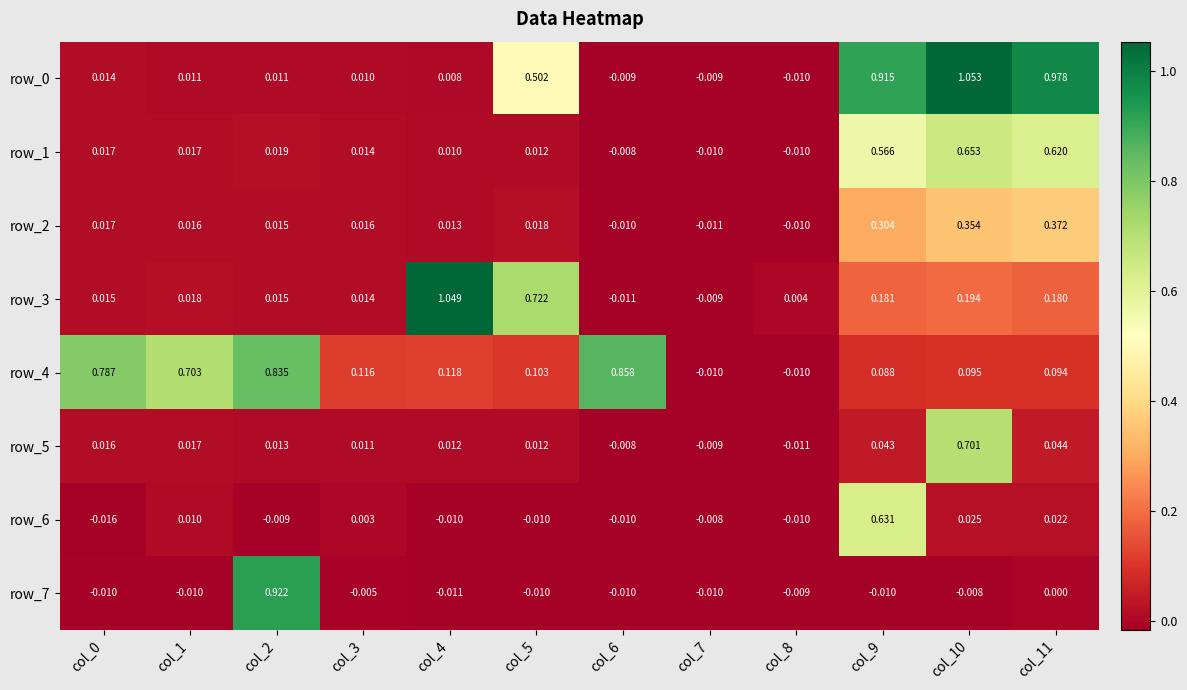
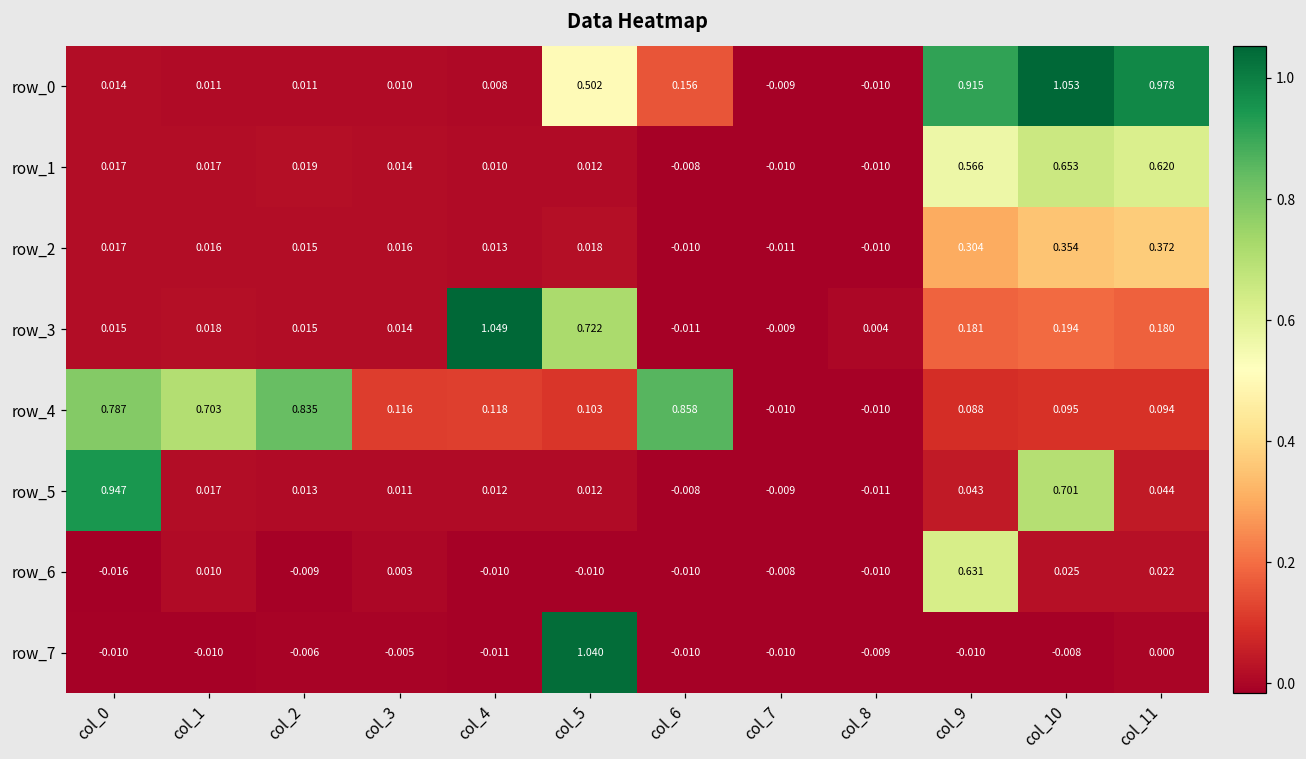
  {
    "row_0": {
      "col_0": 0.014,
      "col_1": 0.011,
      "col_2": 0.011,
      "col_3": 0.010,
      "col_4": 0.008,
      "col_5": 0.502,
-     "col_6": -0.009,
+     "col_6": 0.156,
      "col_7": -0.009,
      "col_8": -0.010,
      "col_9": 0.915,
      "col_10": 1.053,
      "col_11": 0.978
    },
    "row_1": {
      "col_0": 0.017,
      "col_1": 0.017,
      "col_2": 0.019,
      "col_3": 0.014,
      "col_4": 0.010,
      "col_5": 0.012,
      "col_6": -0.008,
      "col_7": -0.010,
      "col_8": -0.010,
      "col_9": 0.566,
      "col_10": 0.653,
      "col_11": 0.620
    },
    "row_2": {
      "col_0": 0.017,
      "col_1": 0.016,
      "col_2": 0.015,
      "col_3": 0.016,
      "col_4": 0.013,
      "col_5": 0.018,
      "col_6": -0.010,
      "col_7": -0.011,
      "col_8": -0.010,
      "col_9": 0.304,
      "col_10": 0.354,
      "col_11": 0.372
    },
    "row_3": {
      "col_0": 0.015,
      "col_1": 0.018,
      "col_2": 0.015,
      "col_3": 0.014,
      "col_4": 1.049,
      "col_5": 0.722,
      "col_6": -0.011,
      "col_7": -0.009,
      "col_8": 0.004,
      "col_9": 0.181,
      "col_10": 0.194,
      "col_11": 0.180
    },
    "row_4": {
      "col_0": 0.787,
      "col_1": 0.703,
      "col_2": 0.835,
      "col_3": 0.116,
      "col_4": 0.118,
      "col_5": 0.103,
      "col_6": 0.858,
      "col_7": -0.010,
      "col_8": -0.010,
      "col_9": 0.088,
      "col_10": 0.095,
      "col_11": 0.094
    },
    "row_5": {
-     "col_0": 0.016,
+     "col_0": 0.947,
      "col_1": 0.017,
      "col_2": 0.013,
      "col_3": 0.011,
      "col_4": 0.012,
      "col_5": 0.012,
      "col_6": -0.008,
      "col_7": -0.009,
      "col_8": -0.011,
      "col_9": 0.043,
      "col_10": 0.701,
      "col_11": 0.044
    },
    "row_6": {
      "col_0": -0.016,
      "col_1": 0.010,
      "col_2": -0.009,
      "col_3": 0.003,
      "col_4": -0.010,
      "col_5": -0.010,
      "col_6": -0.010,
      "col_7": -0.008,
      "col_8": -0.010,
      "col_9": 0.631,
      "col_10": 0.025,
      "col_11": 0.022
    },
    "row_7": {
      "col_0": -0.010,
      "col_1": -0.010,
-     "col_2": 0.922,
+     "col_2": -0.006,
      "col_3": -0.005,
      "col_4": -0.011,
-     "col_5": -0.010,
+     "col_5": 1.040,
      "col_6": -0.010,
      "col_7": -0.010,
      "col_8": -0.009,
      "col_9": -0.010,
      "col_10": -0.008,
      "col_11": 0.000
    }
  }
